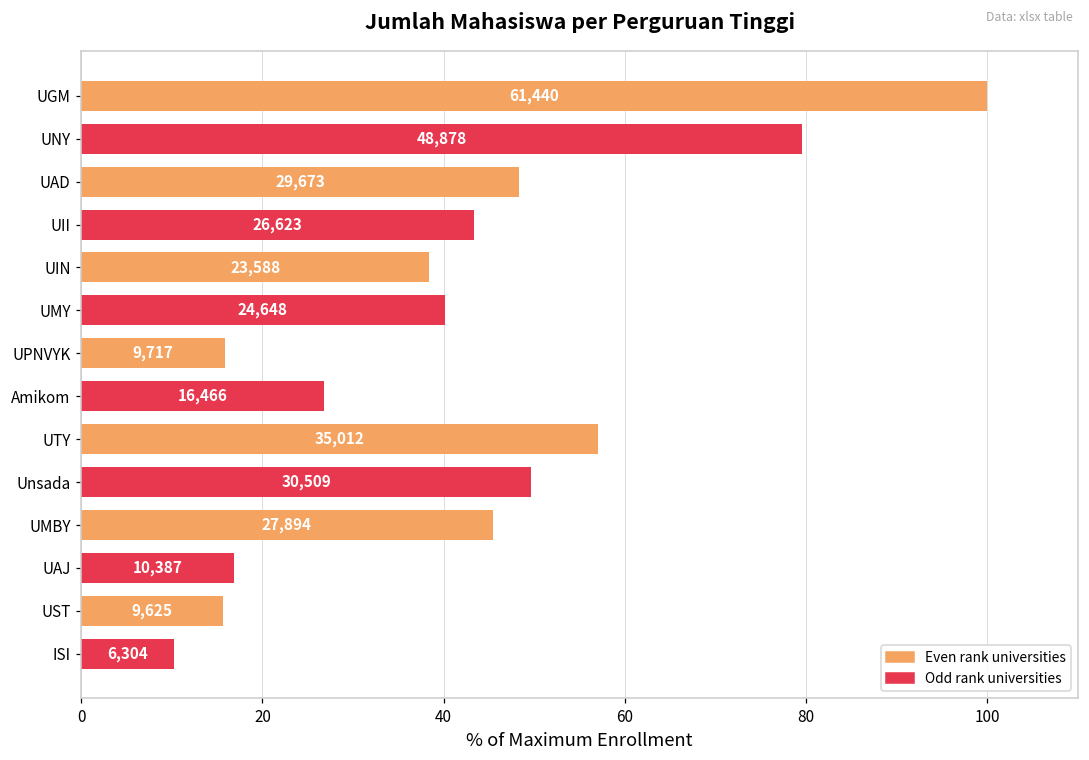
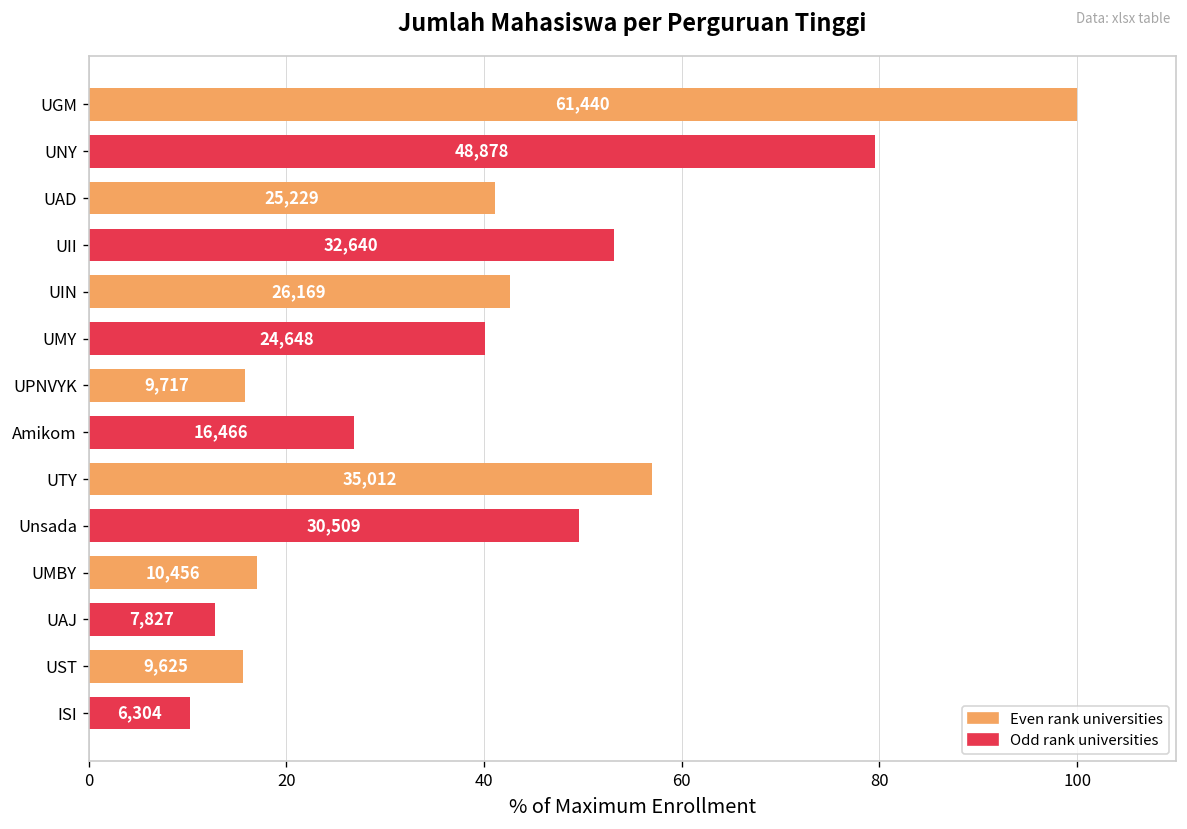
  {
-   "UAD": "29,673",
-   "UII": "26,623",
-   "UIN": "23,588",
-   "UMBY": "27,894",
-   "UAJ": "10,387"
+   "UAD": "25,229",
+   "UII": "32,640",
+   "UIN": "26,169",
+   "UMBY": "10,456",
+   "UAJ": "7,827"
  }
